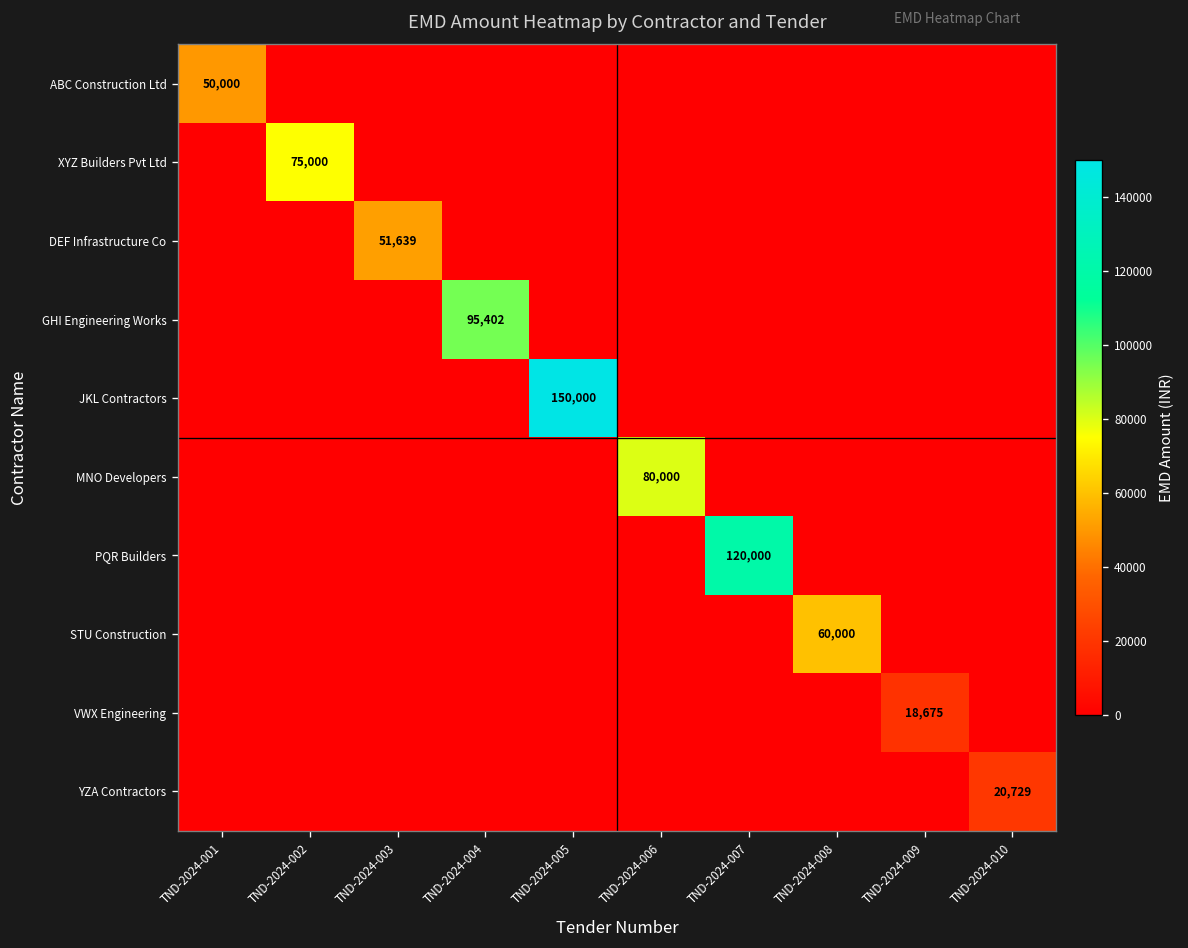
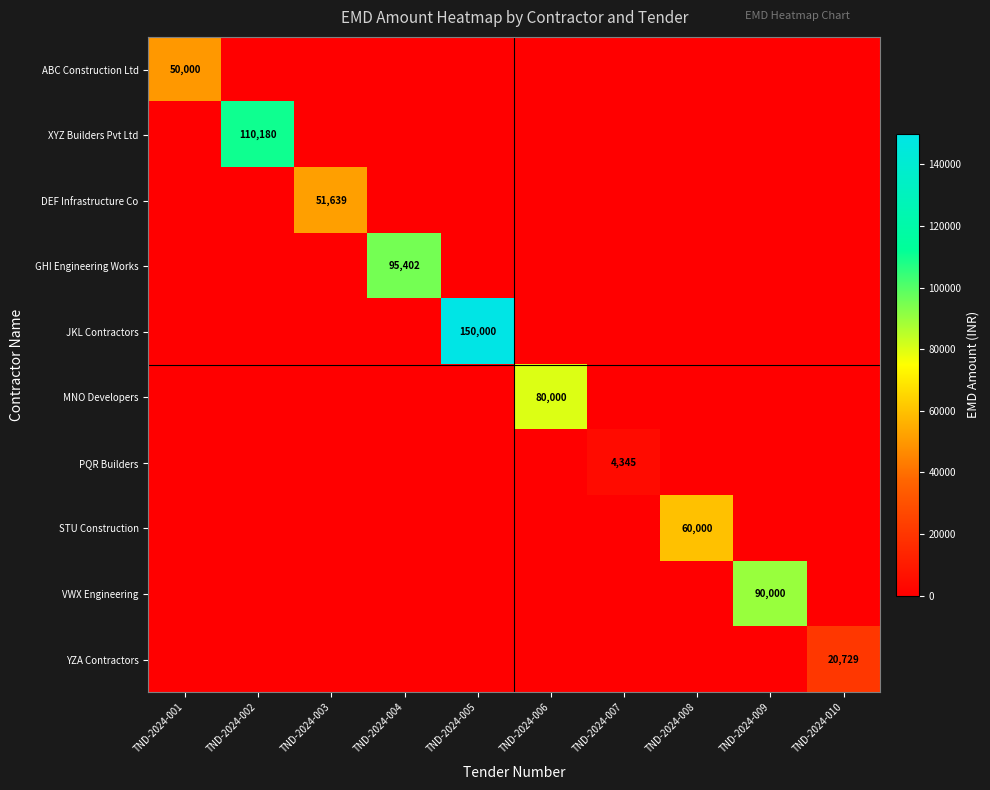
  {
    "ABC Construction Ltd": {
      "TND-2024-001": "50,000"
    },
    "XYZ Builders Pvt Ltd": {
-     "TND-2024-002": "75,000"
+     "TND-2024-002": "110,180"
    },
    "DEF Infrastructure Co": {
      "TND-2024-003": "51,639"
    },
    "GHI Engineering Works": {
      "TND-2024-004": "95,402"
    },
    "JKL Contractors": {
      "TND-2024-005": "150,000"
    },
    "MNO Developers": {
      "TND-2024-006": "80,000"
    },
    "PQR Builders": {
-     "TND-2024-007": "120,000"
+     "TND-2024-007": "4,345"
    },
    "STU Construction": {
      "TND-2024-008": "60,000"
    },
    "VWX Engineering": {
-     "TND-2024-009": "18,675"
+     "TND-2024-009": "90,000"
    },
    "YZA Contractors": {
      "TND-2024-010": "20,729"
    }
  }
